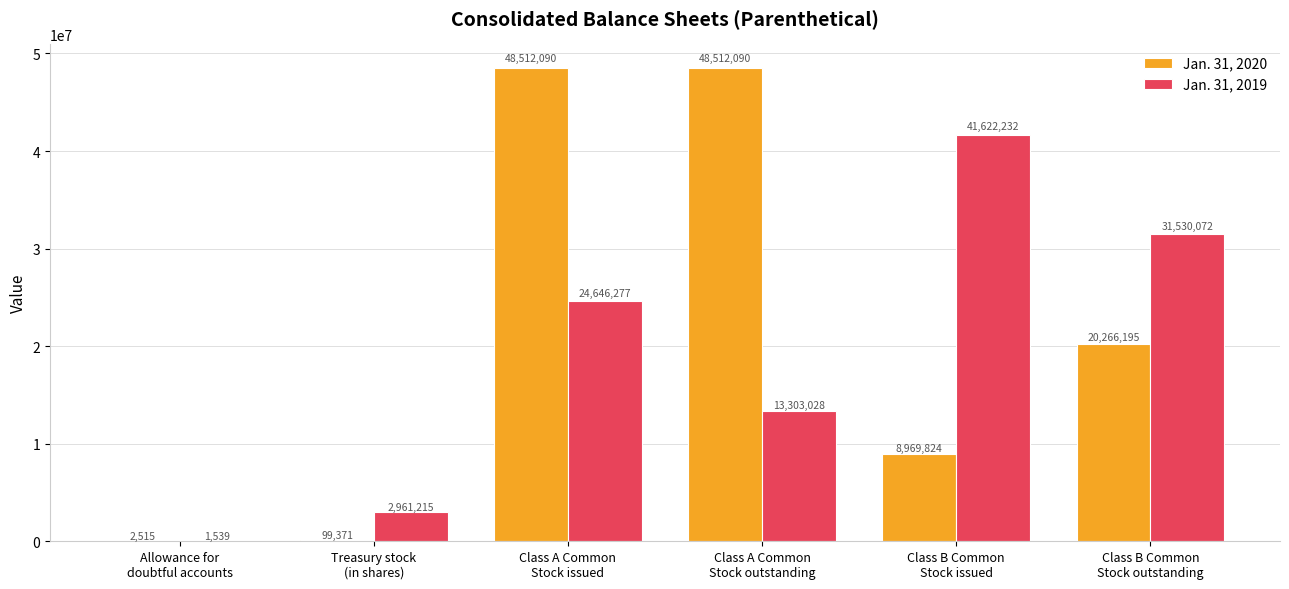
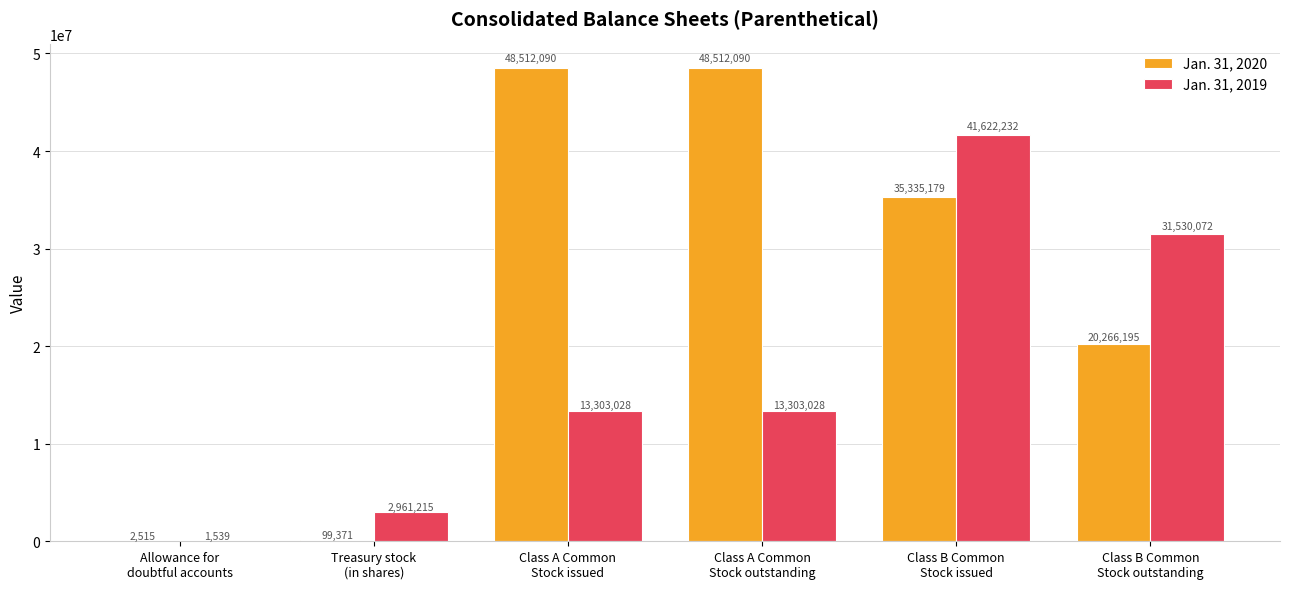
  {
    "Jan. 31, 2020": {
      "Allowance for doubtful accounts": "2,515",
      "Treasury stock (in shares)": "99,371",
      "Class A Common Stock issued": "48,512,090",
      "Class A Common Stock outstanding": "48,512,090",
-     "Class B Common Stock issued": "8,969,824",
+     "Class B Common Stock issued": "35,335,179",
      "Class B Common Stock outstanding": "20,266,195"
    },
    "Jan. 31, 2019": {
      "Allowance for doubtful accounts": "1,539",
      "Treasury stock (in shares)": "2,961,215",
-     "Class A Common Stock issued": "24,646,277",
+     "Class A Common Stock issued": "13,303,028",
      "Class A Common Stock outstanding": "13,303,028",
      "Class B Common Stock issued": "41,622,232",
      "Class B Common Stock outstanding": "31,530,072"
    }
  }
